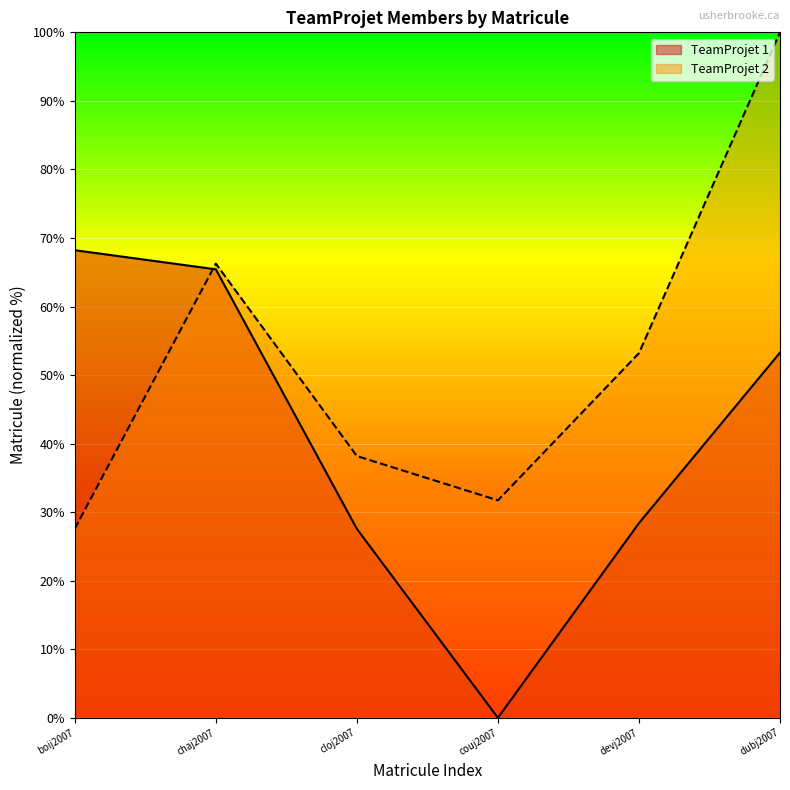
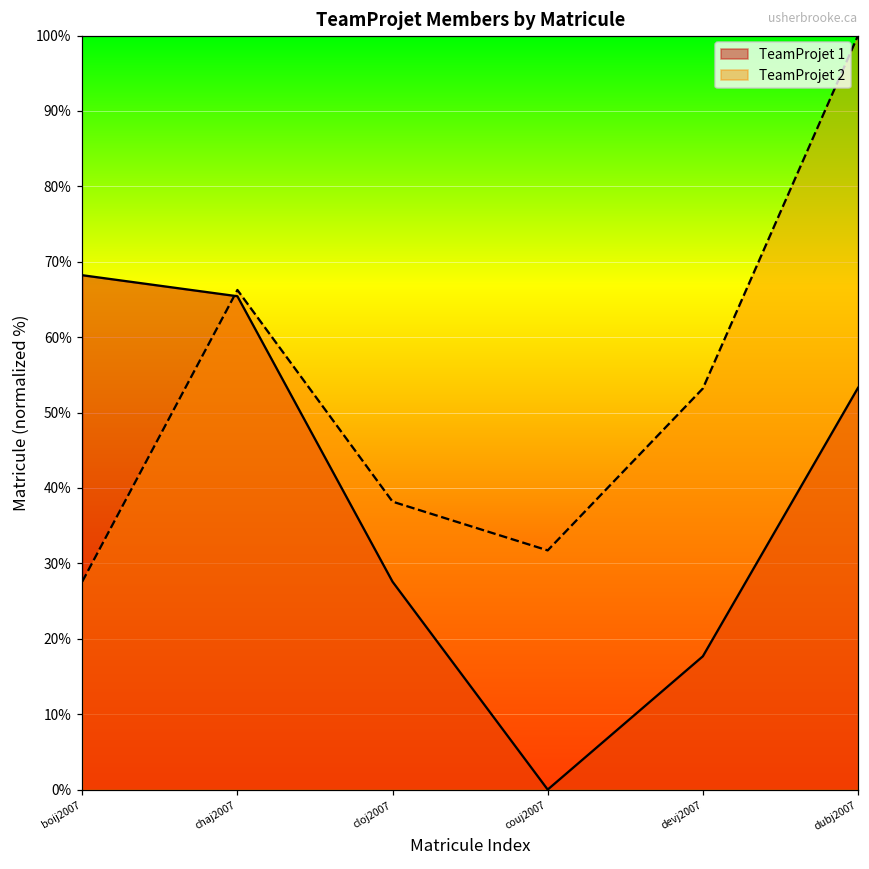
  {
    "TeamProjet 1": {
      "boij2007": "68%",
      "chaj2007": "65%",
      "cloj2007": "28%",
      "couj2007": "0%",
-     "devj2007": "28%",
+     "devj2007": "18%",
      "dubj2007": "53%"
    },
    "TeamProjet 2": {
      "boij2007": "28%",
      "chaj2007": "66%",
      "cloj2007": "38%",
      "couj2007": "32%",
      "devj2007": "53%",
      "dubj2007": "100%"
    }
  }
